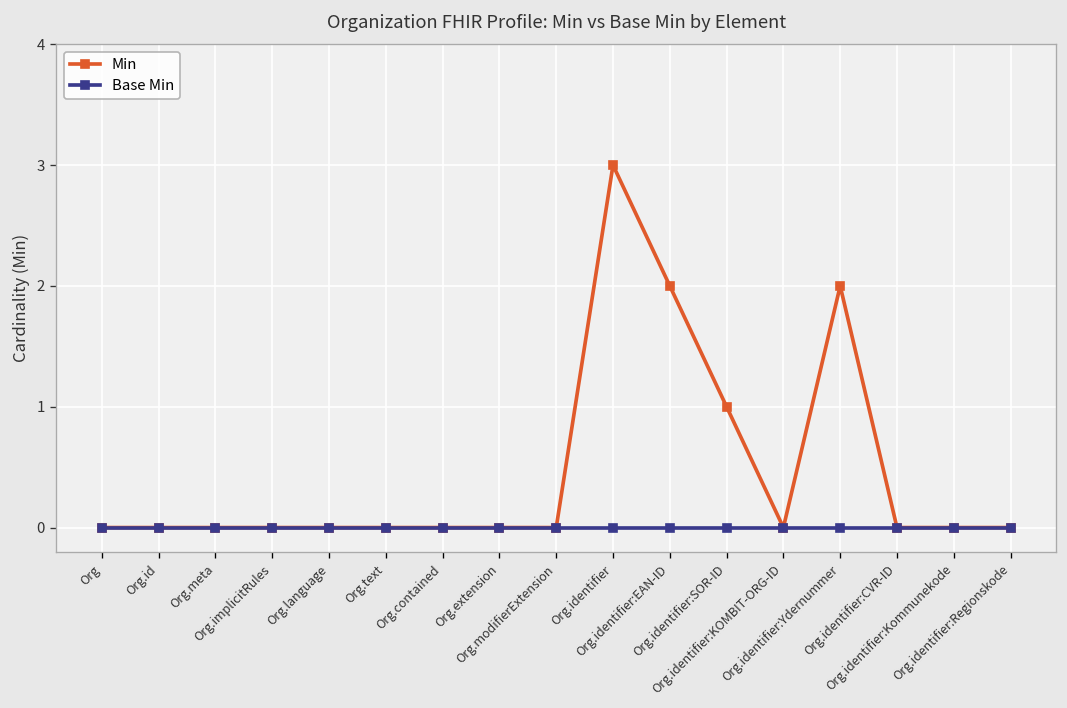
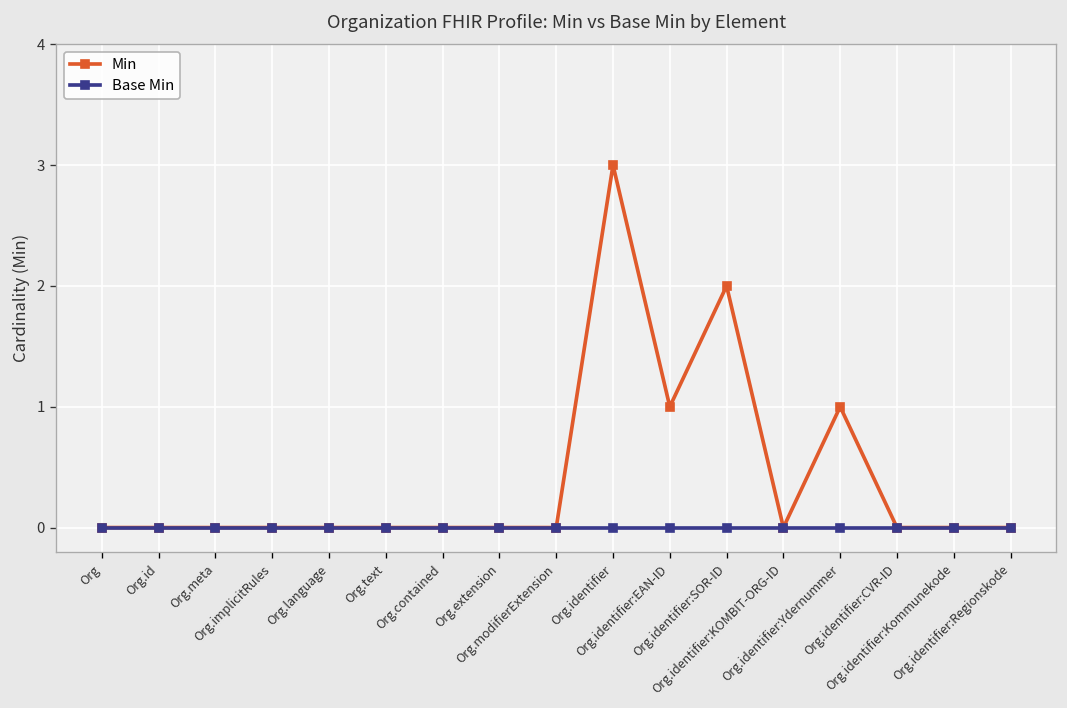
  {
    "Min": {
      "Org.identifier": 3,
-     "Org.identifier:EAN-ID": 2,
-     "Org.identifier:SOR-ID": 1,
-     "Org.identifier:Ydernummer": 2
+     "Org.identifier:EAN-ID": 1,
+     "Org.identifier:SOR-ID": 2,
+     "Org.identifier:Ydernummer": 1
    },
    "Base Min": {
      "Org.identifier": 0,
      "Org.identifier:EAN-ID": 0,
      "Org.identifier:SOR-ID": 0,
      "Org.identifier:Ydernummer": 0
    }
  }
